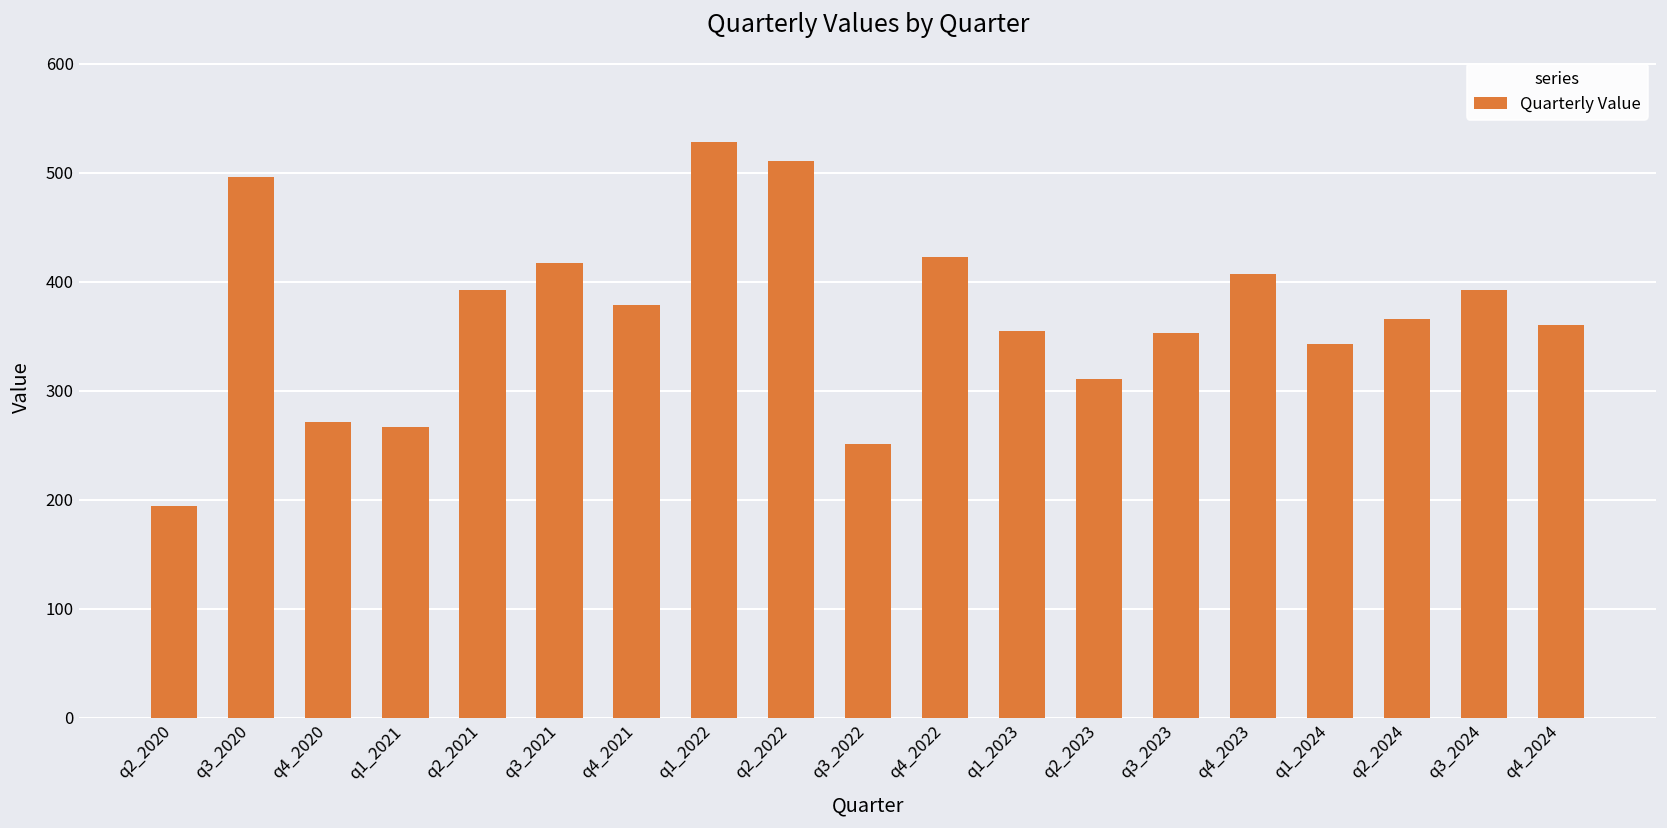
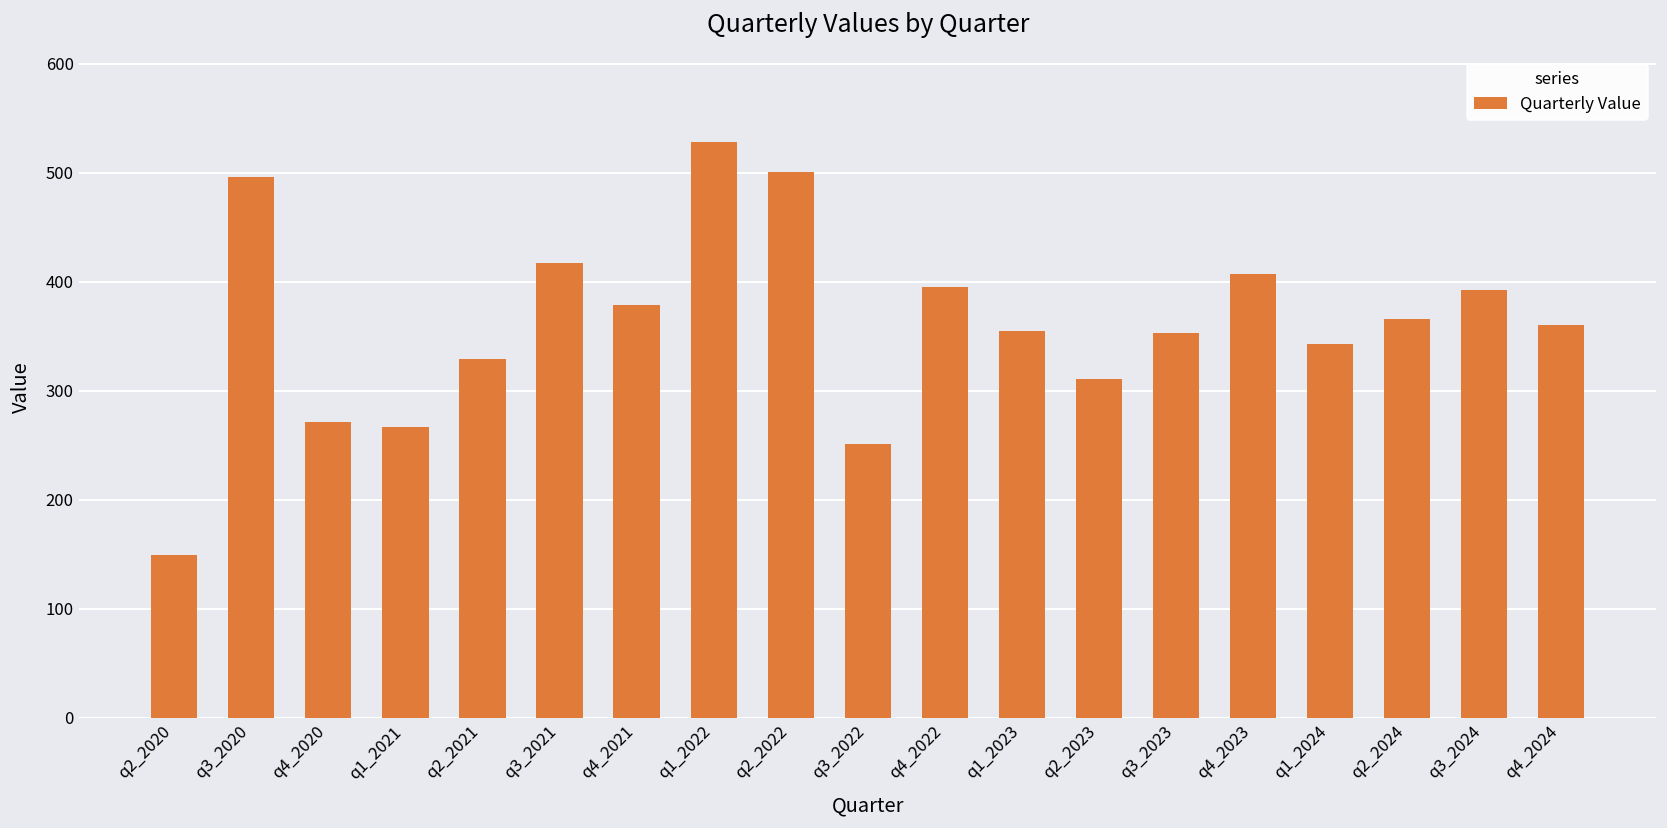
  {
-   "q2_2020": 190,
+   "q2_2020": 150,
    "q3_2020": 500,
    "q4_2020": 270,
    "q1_2021": 270,
-   "q2_2021": 390,
+   "q2_2021": 330,
    "q3_2021": 420,
    "q4_2021": 380,
    "q1_2022": 530,
-   "q2_2022": 510,
+   "q2_2022": 500,
    "q3_2022": 250,
-   "q4_2022": 420,
+   "q4_2022": 400,
    "q1_2023": 360,
    "q2_2023": 310,
    "q3_2023": 350,
    "q4_2023": 410,
    "q1_2024": 340,
    "q2_2024": 370,
    "q3_2024": 390,
    "q4_2024": 360
  }
